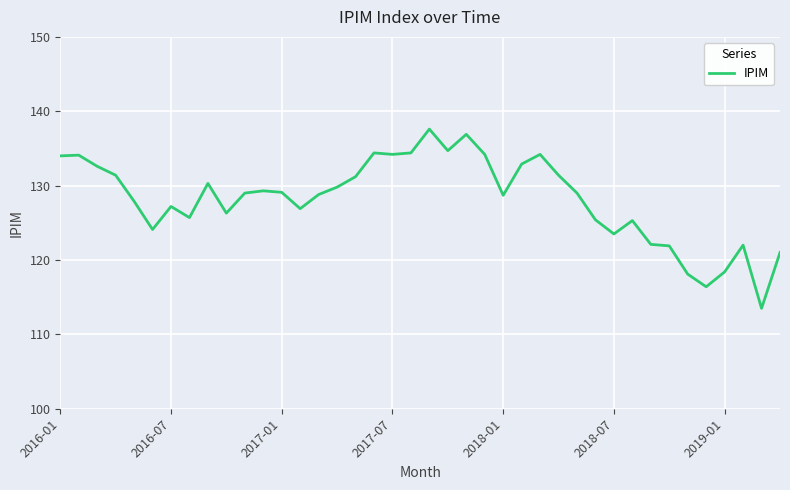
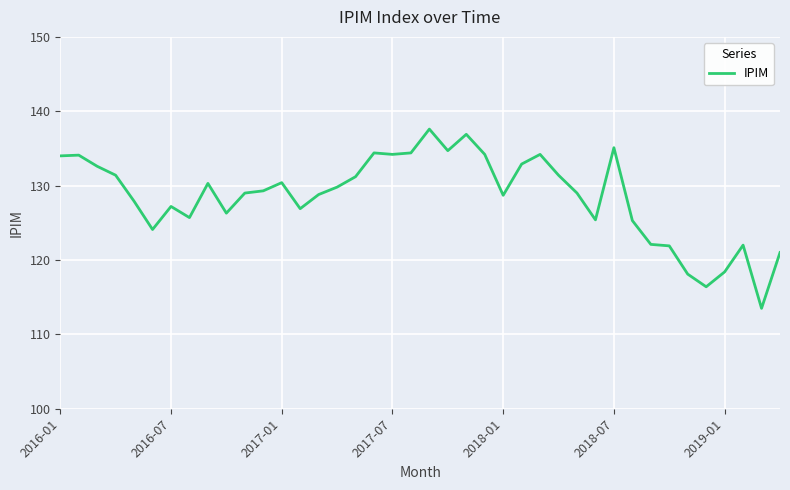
  {
    "2016-01": 134,
    "2016-07": 127,
-   "2017-01": 129,
+   "2017-01": 130,
    "2017-07": 134,
    "2018-01": 129,
-   "2018-07": 124,
+   "2018-07": 135,
    "2019-01": 118
  }
